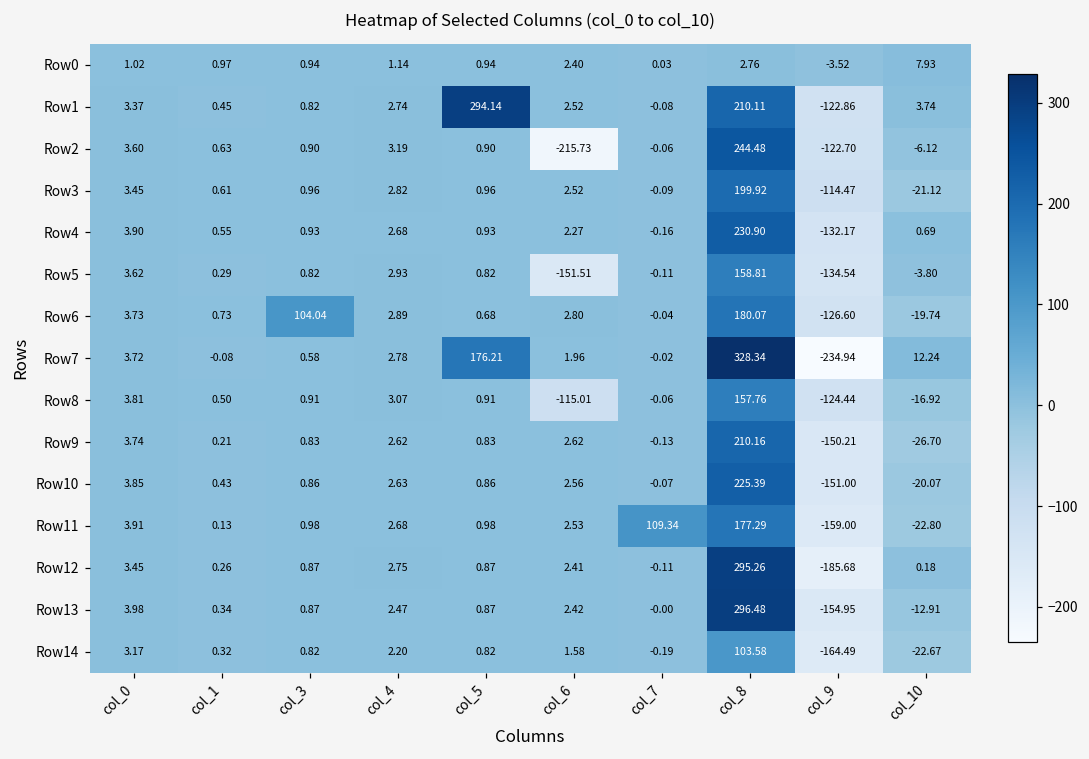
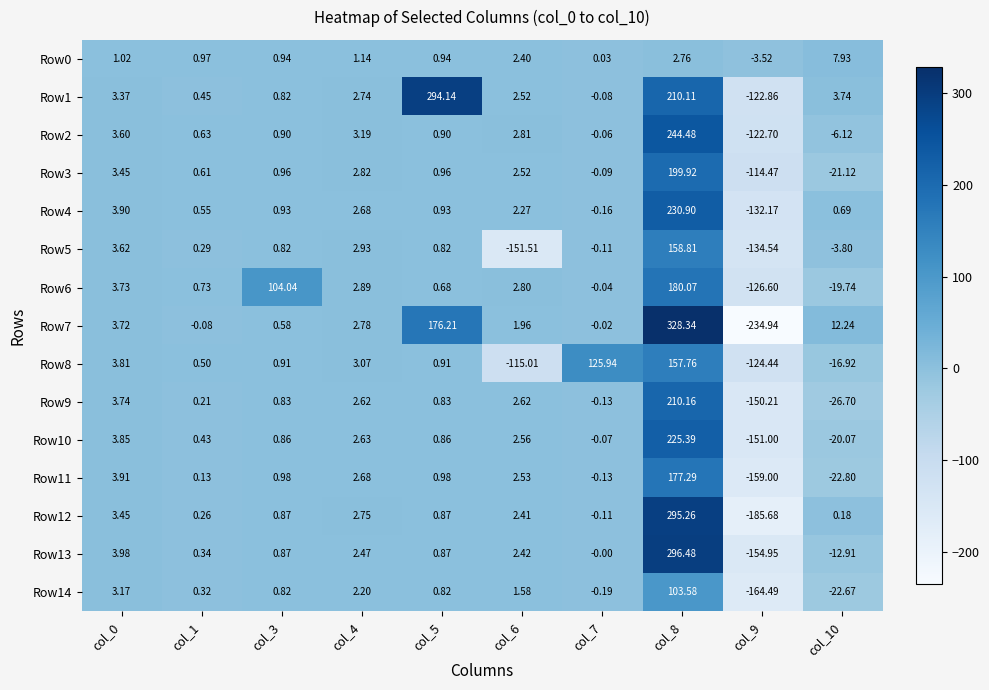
  {
    "Row0": {
      "col_0": 1.02,
      "col_1": 0.97,
      "col_3": 0.94,
      "col_4": 1.14,
      "col_5": 0.94,
      "col_6": 2.40,
      "col_7": 0.03,
      "col_8": 2.76,
      "col_9": -3.52,
      "col_10": 7.93
    },
    "Row1": {
      "col_0": 3.37,
      "col_1": 0.45,
      "col_3": 0.82,
      "col_4": 2.74,
      "col_5": 294.14,
      "col_6": 2.52,
      "col_7": -0.08,
      "col_8": 210.11,
      "col_9": -122.86,
      "col_10": 3.74
    },
    "Row2": {
      "col_0": 3.60,
      "col_1": 0.63,
      "col_3": 0.90,
      "col_4": 3.19,
      "col_5": 0.90,
-     "col_6": -215.73,
+     "col_6": 2.81,
      "col_7": -0.06,
      "col_8": 244.48,
      "col_9": -122.70,
      "col_10": -6.12
    },
    "Row3": {
      "col_0": 3.45,
      "col_1": 0.61,
      "col_3": 0.96,
      "col_4": 2.82,
      "col_5": 0.96,
      "col_6": 2.52,
      "col_7": -0.09,
      "col_8": 199.92,
      "col_9": -114.47,
      "col_10": -21.12
    },
    "Row4": {
      "col_0": 3.90,
      "col_1": 0.55,
      "col_3": 0.93,
      "col_4": 2.68,
      "col_5": 0.93,
      "col_6": 2.27,
      "col_7": -0.16,
      "col_8": 230.90,
      "col_9": -132.17,
      "col_10": 0.69
    },
    "Row5": {
      "col_0": 3.62,
      "col_1": 0.29,
      "col_3": 0.82,
      "col_4": 2.93,
      "col_5": 0.82,
      "col_6": -151.51,
      "col_7": -0.11,
      "col_8": 158.81,
      "col_9": -134.54,
      "col_10": -3.80
    },
    "Row6": {
      "col_0": 3.73,
      "col_1": 0.73,
      "col_3": 104.04,
      "col_4": 2.89,
      "col_5": 0.68,
      "col_6": 2.80,
      "col_7": -0.04,
      "col_8": 180.07,
      "col_9": -126.60,
      "col_10": -19.74
    },
    "Row7": {
      "col_0": 3.72,
      "col_1": -0.08,
      "col_3": 0.58,
      "col_4": 2.78,
      "col_5": 176.21,
      "col_6": 1.96,
      "col_7": -0.02,
      "col_8": 328.34,
      "col_9": -234.94,
      "col_10": 12.24
    },
    "Row8": {
      "col_0": 3.81,
      "col_1": 0.50,
      "col_3": 0.91,
      "col_4": 3.07,
      "col_5": 0.91,
      "col_6": -115.01,
-     "col_7": -0.06,
+     "col_7": 125.94,
      "col_8": 157.76,
      "col_9": -124.44,
      "col_10": -16.92
    },
    "Row9": {
      "col_0": 3.74,
      "col_1": 0.21,
      "col_3": 0.83,
      "col_4": 2.62,
      "col_5": 0.83,
      "col_6": 2.62,
      "col_7": -0.13,
      "col_8": 210.16,
      "col_9": -150.21,
      "col_10": -26.70
    },
    "Row10": {
      "col_0": 3.85,
      "col_1": 0.43,
      "col_3": 0.86,
      "col_4": 2.63,
      "col_5": 0.86,
      "col_6": 2.56,
      "col_7": -0.07,
      "col_8": 225.39,
      "col_9": -151.00,
      "col_10": -20.07
    },
    "Row11": {
      "col_0": 3.91,
      "col_1": 0.13,
      "col_3": 0.98,
      "col_4": 2.68,
      "col_5": 0.98,
      "col_6": 2.53,
-     "col_7": 109.34,
+     "col_7": -0.13,
      "col_8": 177.29,
      "col_9": -159.00,
      "col_10": -22.80
    },
    "Row12": {
      "col_0": 3.45,
      "col_1": 0.26,
      "col_3": 0.87,
      "col_4": 2.75,
      "col_5": 0.87,
      "col_6": 2.41,
      "col_7": -0.11,
      "col_8": 295.26,
      "col_9": -185.68,
      "col_10": 0.18
    },
    "Row13": {
      "col_0": 3.98,
      "col_1": 0.34,
      "col_3": 0.87,
      "col_4": 2.47,
      "col_5": 0.87,
      "col_6": 2.42,
      "col_7": -0.00,
      "col_8": 296.48,
      "col_9": -154.95,
      "col_10": -12.91
    },
    "Row14": {
      "col_0": 3.17,
      "col_1": 0.32,
      "col_3": 0.82,
      "col_4": 2.20,
      "col_5": 0.82,
      "col_6": 1.58,
      "col_7": -0.19,
      "col_8": 103.58,
      "col_9": -164.49,
      "col_10": -22.67
    }
  }
